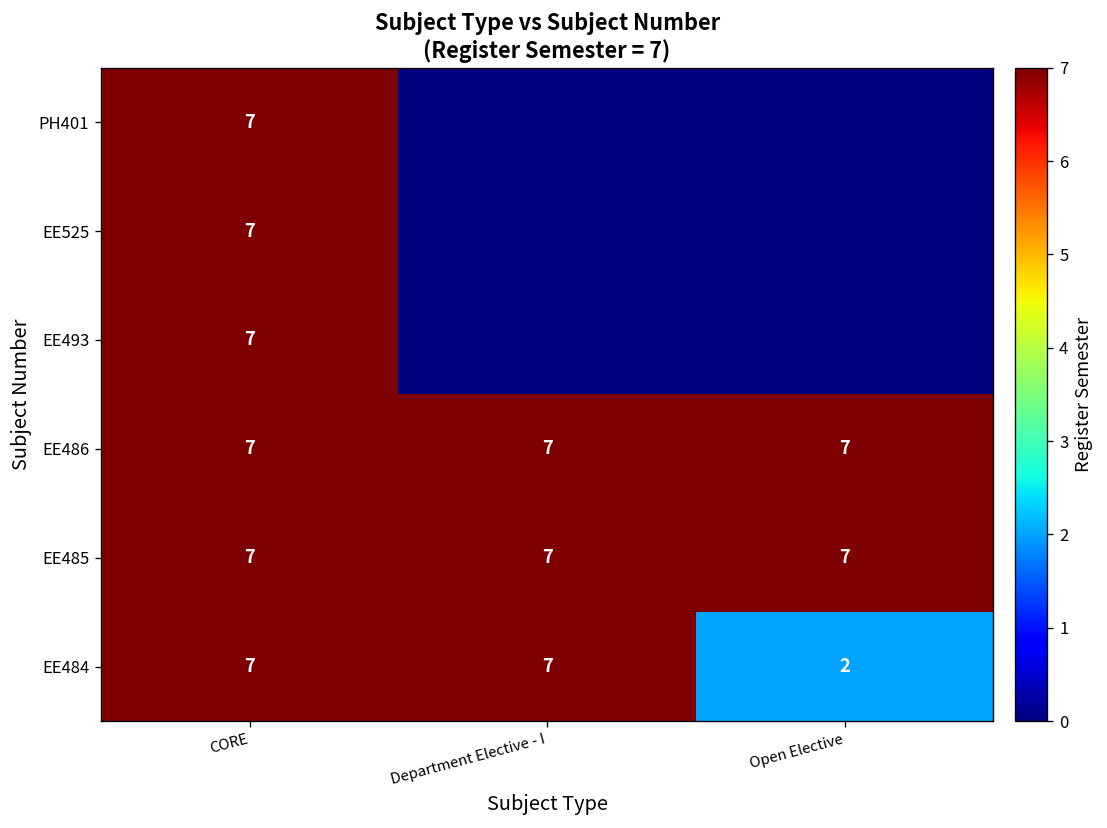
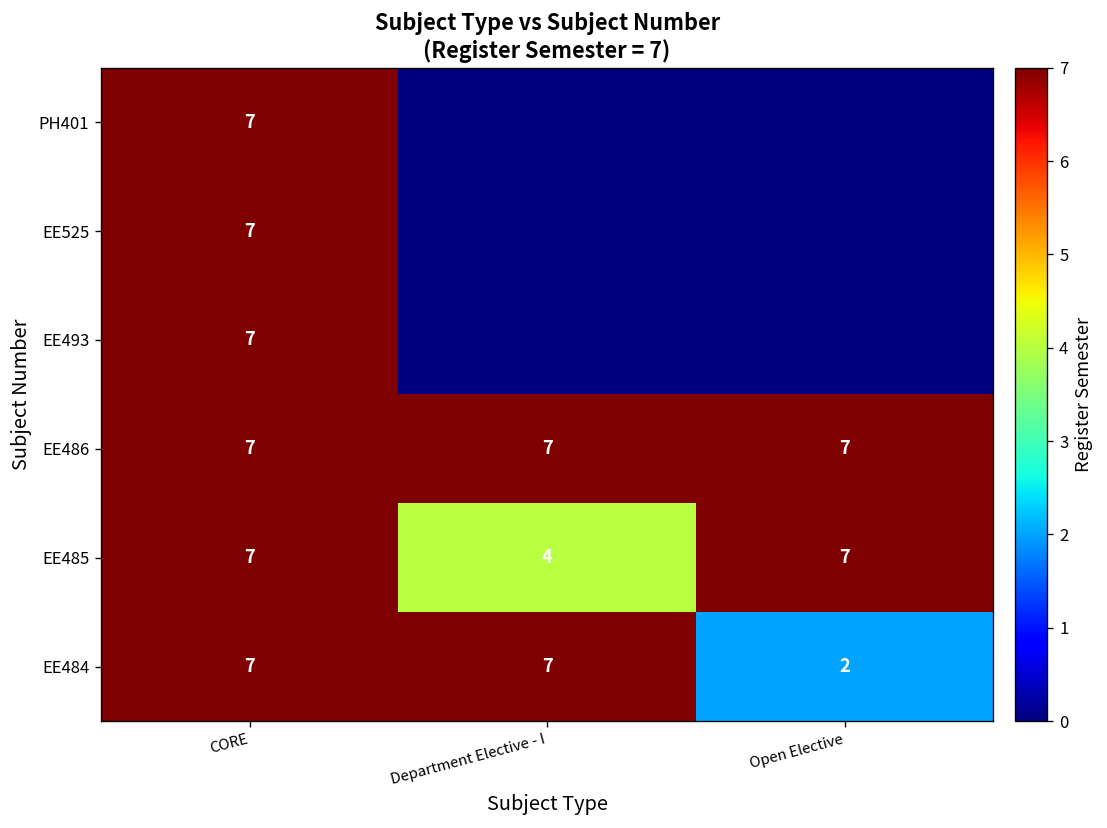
  {
    "PH401": {
      "CORE": 7
    },
    "EE525": {
      "CORE": 7
    },
    "EE493": {
      "CORE": 7
    },
    "EE486": {
      "CORE": 7,
      "Department Elective - I": 7,
      "Open Elective": 7
    },
    "EE485": {
      "CORE": 7,
-     "Department Elective - I": 7,
+     "Department Elective - I": 4,
      "Open Elective": 7
    },
    "EE484": {
      "CORE": 7,
      "Department Elective - I": 7,
      "Open Elective": 2
    }
  }
